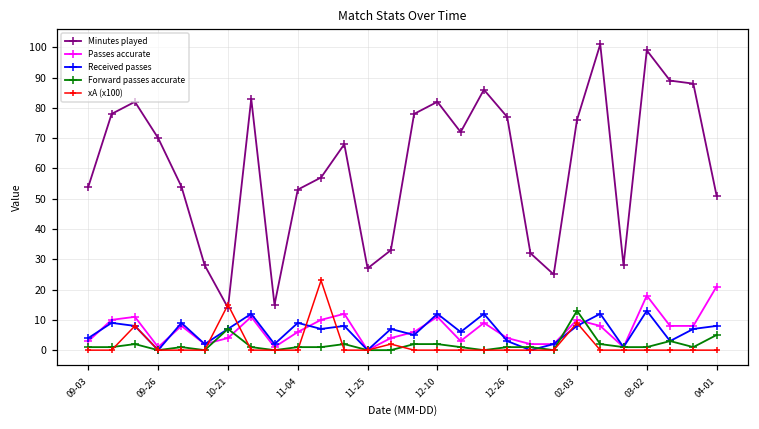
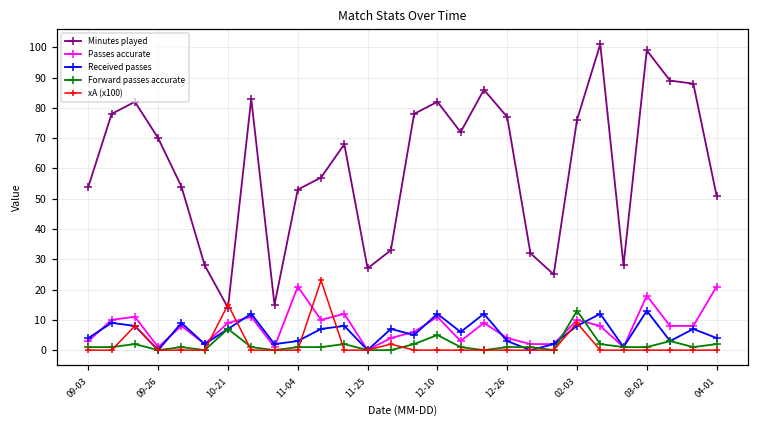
  {
    "Minutes played": {
      "09-03": 54,
      "09-26": 70,
      "10-21": 14,
      "11-04": 53,
      "11-25": 27,
      "12-10": 82,
      "12-26": 77,
      "02-03": 76,
      "03-02": 99,
      "04-01": 51
    },
    "Passes accurate": {
      "09-03": 3,
      "09-26": 1,
-     "10-21": 4,
-     "11-04": 6,
+     "10-21": 9,
+     "11-04": 21,
      "12-10": 11,
      "12-26": 4,
      "02-03": 10,
      "03-02": 18,
      "04-01": 21
    },
    "Received passes": {
      "09-03": 4,
-     "11-04": 9,
+     "11-04": 3,
      "12-10": 12,
      "12-26": 3,
      "02-03": 8,
      "03-02": 13,
-     "04-01": 8
+     "04-01": 4
    },
    "Forward passes accurate": {
      "09-03": 1,
      "11-04": 1,
-     "12-10": 2,
+     "12-10": 5,
      "12-26": 1,
      "02-03": 13,
      "03-02": 1,
-     "04-01": 5
+     "04-01": 2
    },
    "xA (x100)": {
      "09-03": 0,
      "10-21": 15,
      "11-04": 0,
      "12-10": 0,
      "12-26": 0,
      "02-03": 9,
      "03-02": 0,
      "04-01": 0
    }
  }
